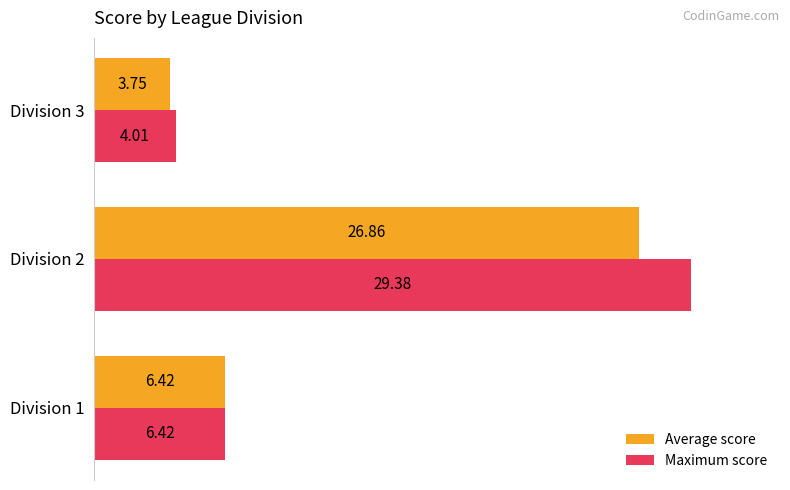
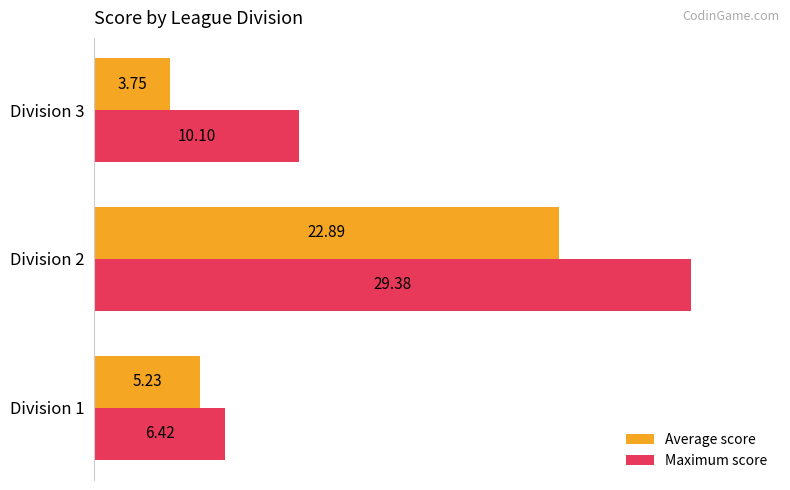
  {
    "Average score": {
      "Division 3": 3.75,
-     "Division 2": 26.86,
-     "Division 1": 6.42
+     "Division 2": 22.89,
+     "Division 1": 5.23
    },
    "Maximum score": {
-     "Division 3": 4.01,
+     "Division 3": 10.10,
      "Division 2": 29.38,
      "Division 1": 6.42
    }
  }
